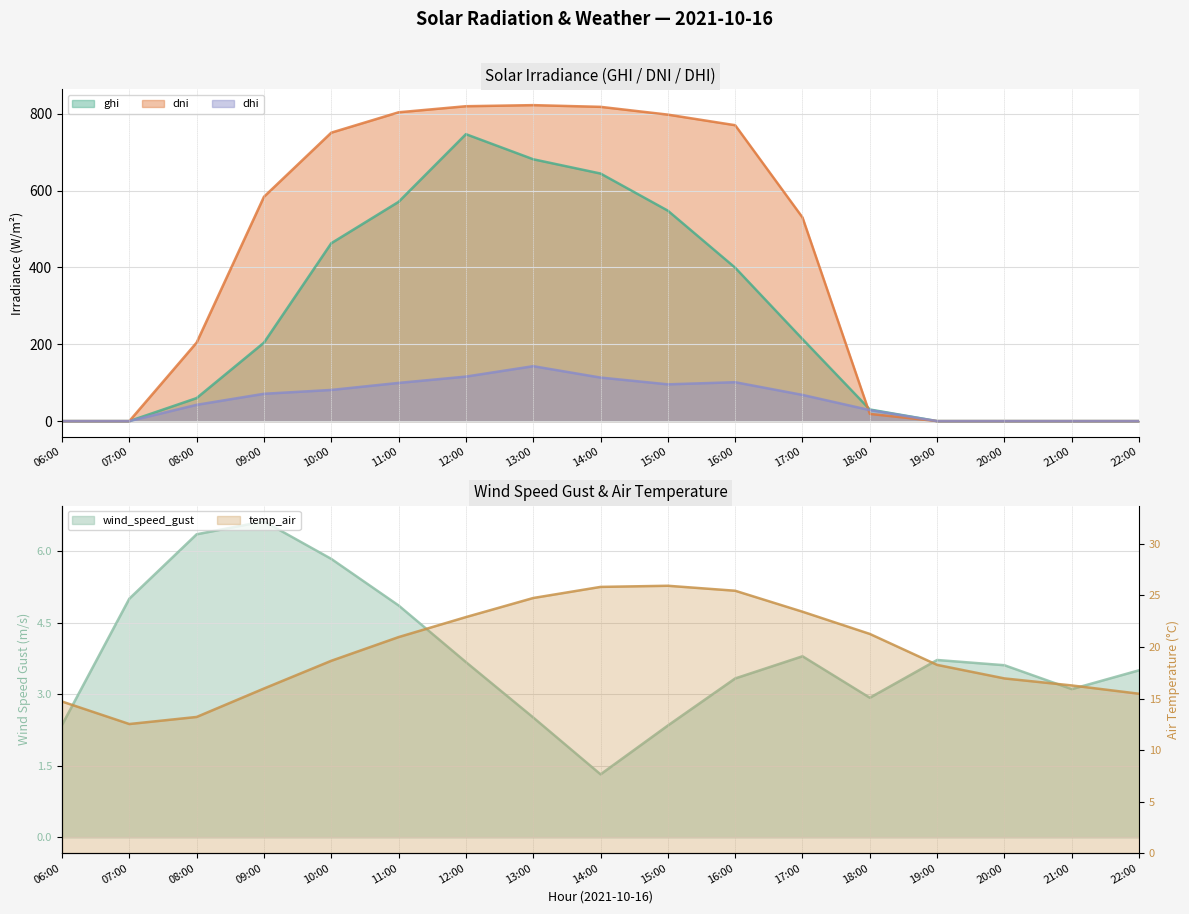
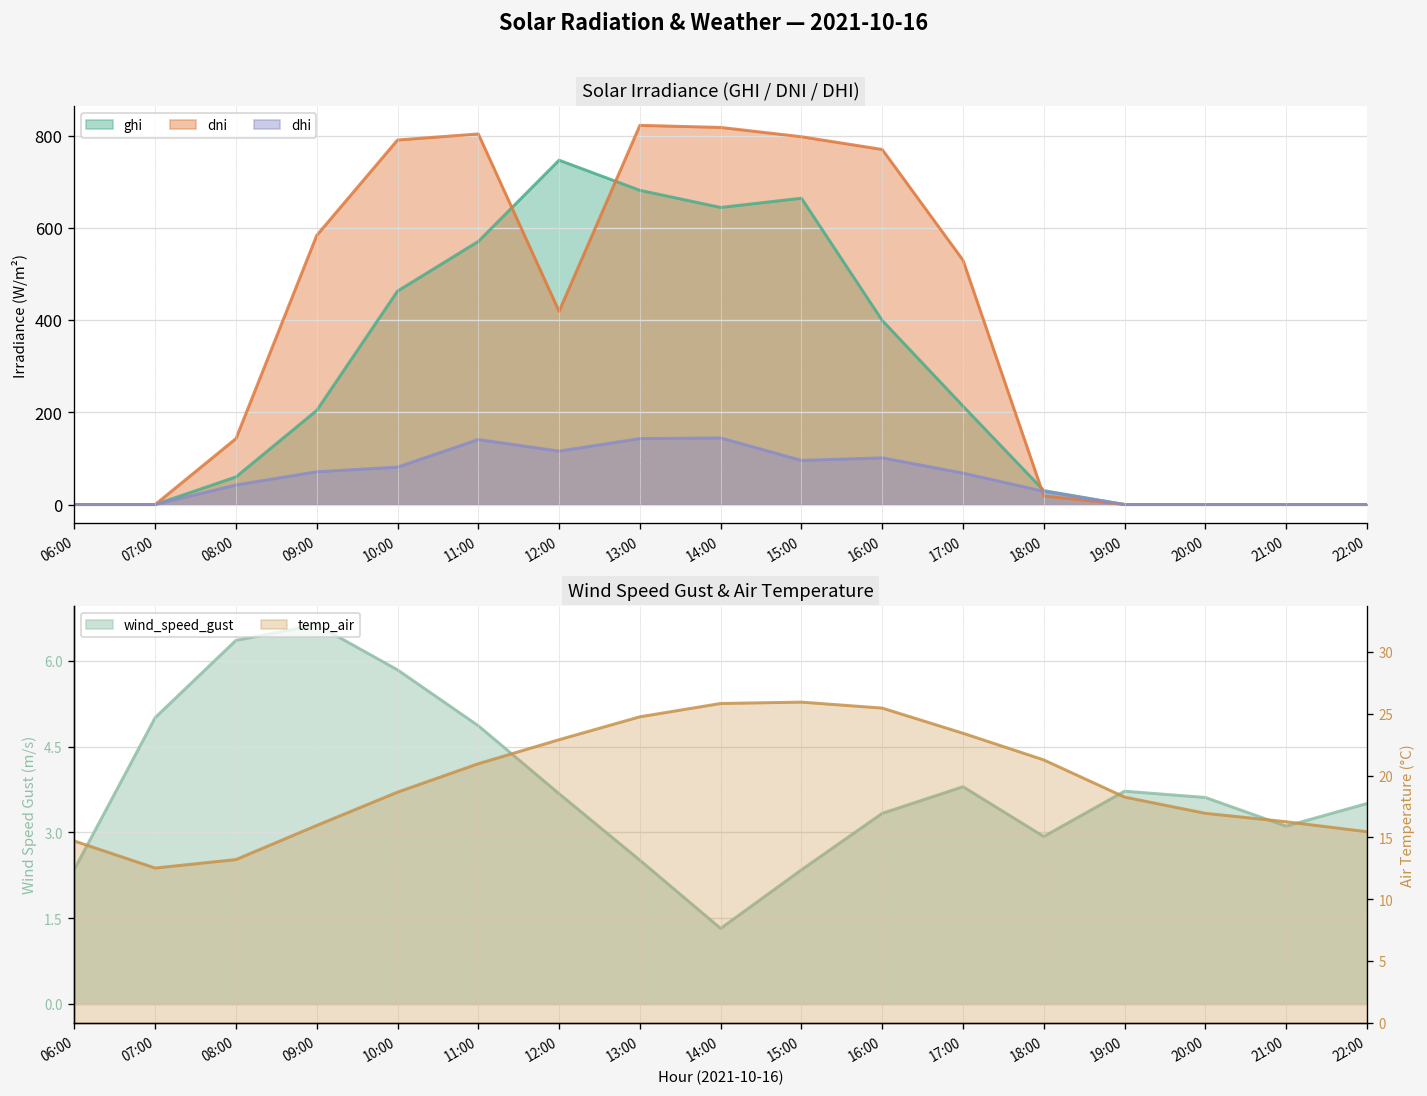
  {
    "Solar Irradiance (GHI / DNI / DHI)": {
      "ghi": {
        "08:00": 60,
        "09:00": 200,
        "10:00": 460,
        "11:00": 570,
        "12:00": 750,
        "13:00": 680,
        "14:00": 640,
-       "15:00": 550,
+       "15:00": 660,
        "16:00": 400,
        "17:00": 210
      },
      "dni": {
-       "08:00": 200,
+       "08:00": 140,
        "09:00": 580,
-       "10:00": 750,
+       "10:00": 790,
        "11:00": 800,
-       "12:00": 820,
+       "12:00": 420,
        "13:00": 820,
        "14:00": 820,
        "15:00": 800,
        "16:00": 770,
        "17:00": 530,
        "18:00": 20
      },
      "dhi": {
        "08:00": 40,
        "09:00": 70,
        "10:00": 80,
-       "11:00": 100,
+       "11:00": 140,
        "12:00": 120,
        "13:00": 140,
-       "14:00": 110,
+       "14:00": 140,
        "15:00": 100,
        "16:00": 100,
        "17:00": 70
      }
    }
  }
